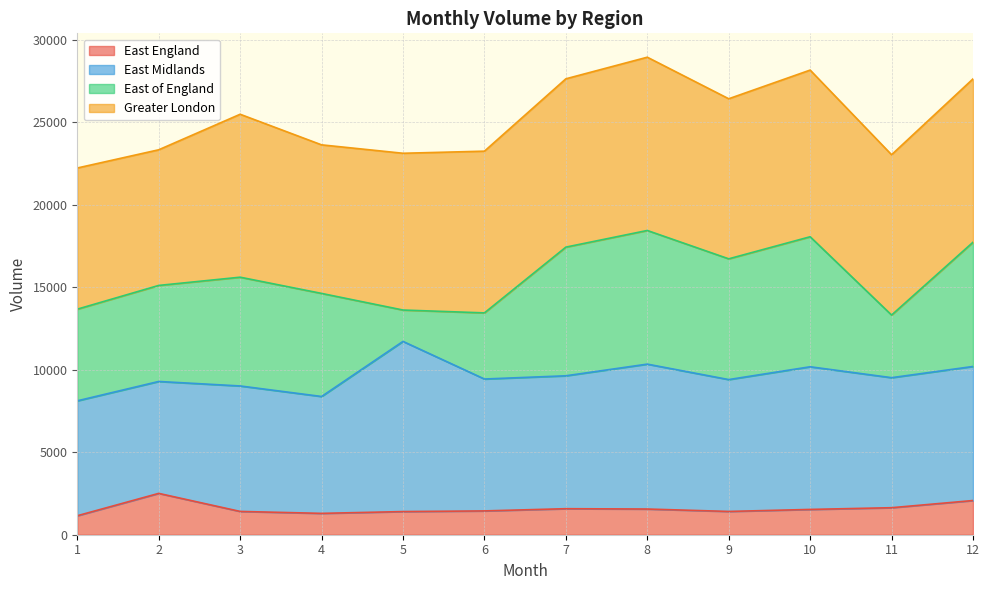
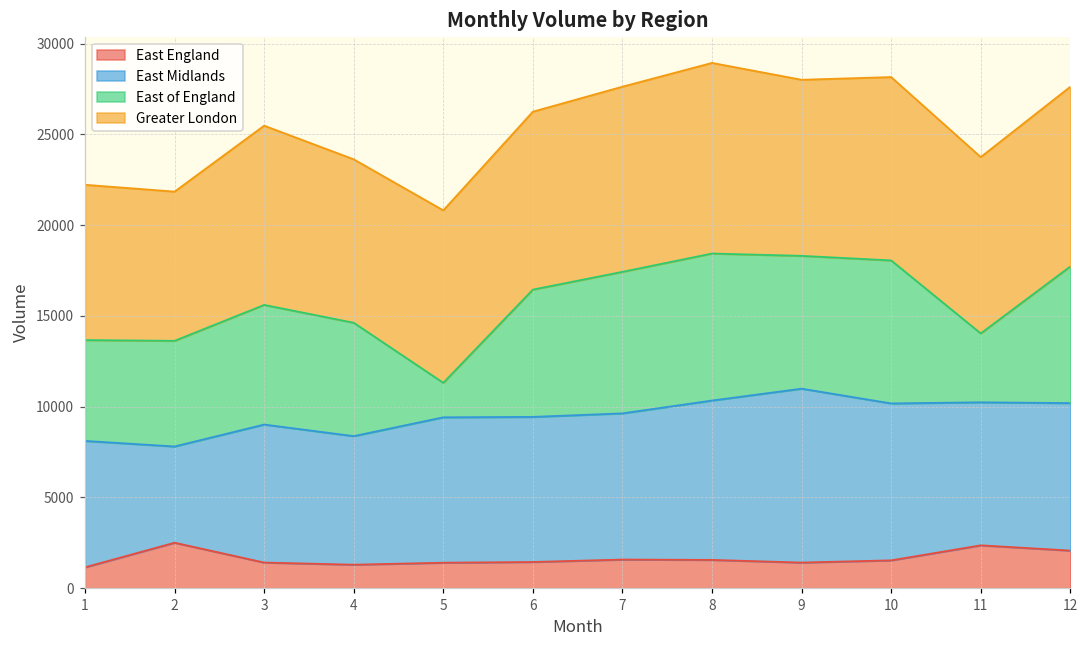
  {
    "East England": {
      "1": 1200,
      "2": 2500,
      "3": 1400,
      "4": 1300,
      "5": 1400,
      "6": 1400,
      "7": 1600,
      "8": 1600,
      "9": 1400,
      "10": 1500,
-     "11": 1600,
+     "11": 2400,
      "12": 2100
    },
    "East Midlands": {
      "1": 7000,
-     "2": 6800,
+     "2": 5300,
      "3": 7600,
      "4": 7100,
-     "5": 10300,
+     "5": 8000,
      "6": 8000,
      "7": 8100,
      "8": 8800,
-     "9": 8000,
+     "9": 9600,
      "10": 8600,
      "11": 7900,
      "12": 8100
    },
    "East of England": {
      "1": 5600,
      "2": 5800,
      "3": 6600,
      "4": 6200,
      "5": 1900,
-     "6": 4000,
+     "6": 7000,
      "7": 7800,
      "8": 8100,
      "9": 7300,
      "10": 7900,
      "11": 3800,
      "12": 7500
    },
    "Greater London": {
      "1": 8600,
      "2": 8200,
      "3": 9900,
      "4": 9000,
      "5": 9500,
      "6": 9800,
      "7": 10200,
      "8": 10500,
      "9": 9700,
      "10": 10100,
      "11": 9700,
      "12": 9900
    }
  }
